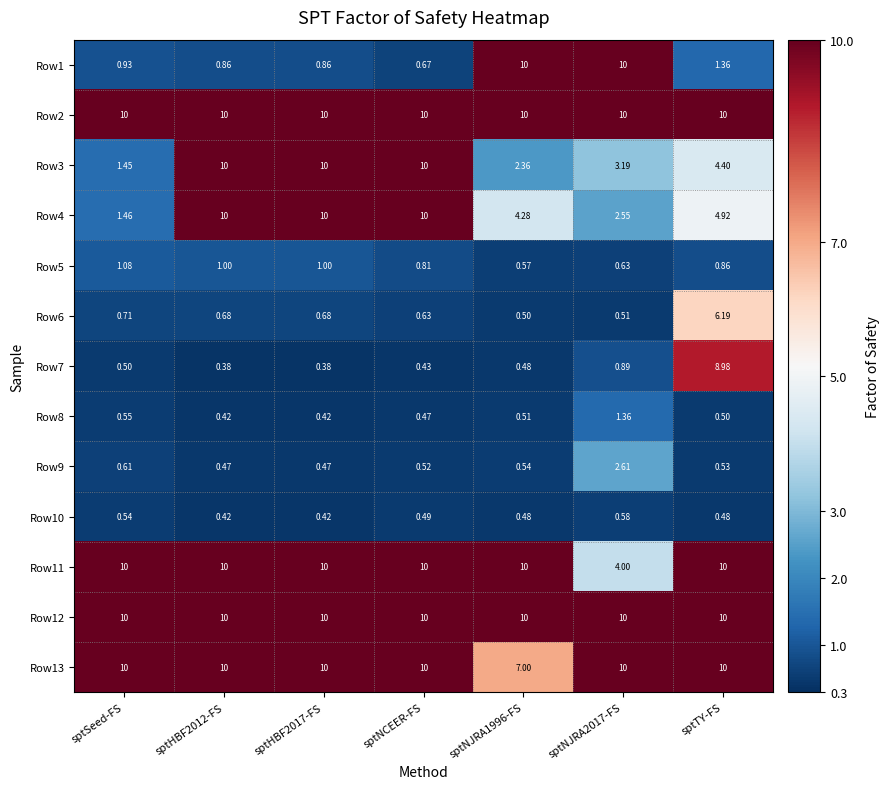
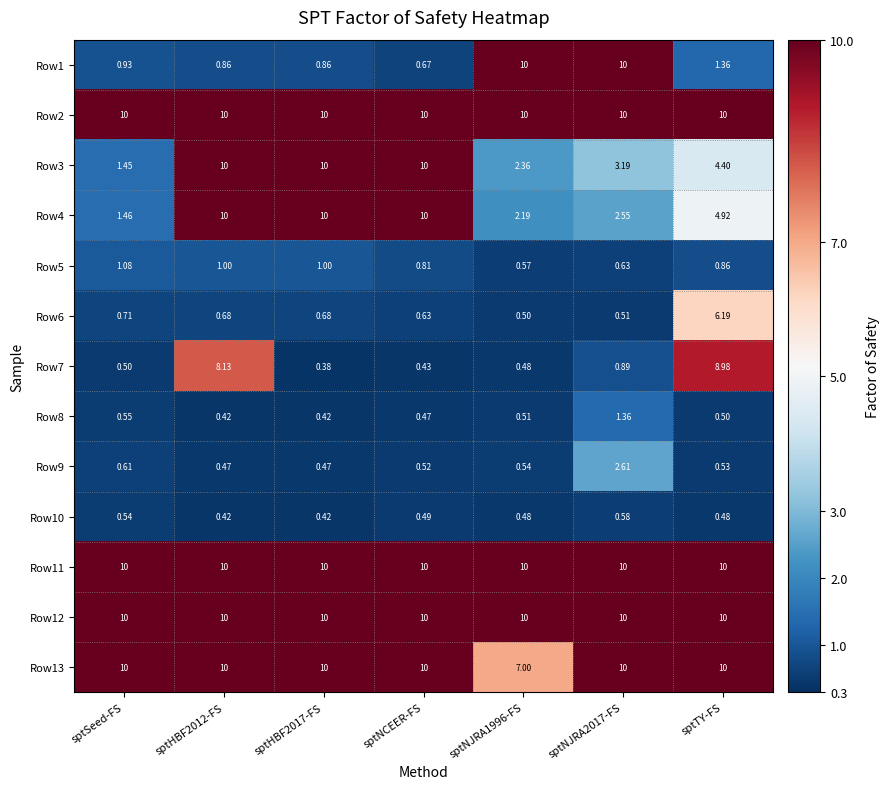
  {
    "Row1": {
      "sptSeed-FS": 0.93,
      "sptHBF2012-FS": 0.86,
      "sptHBF2017-FS": 0.86,
      "sptNCEER-FS": 0.67,
      "sptNJRA1996-FS": 10,
      "sptNJRA2017-FS": 10,
      "sptTY-FS": 1.36
    },
    "Row2": {
      "sptSeed-FS": 10,
      "sptHBF2012-FS": 10,
      "sptHBF2017-FS": 10,
      "sptNCEER-FS": 10,
      "sptNJRA1996-FS": 10,
      "sptNJRA2017-FS": 10,
      "sptTY-FS": 10
    },
    "Row3": {
      "sptSeed-FS": 1.45,
      "sptHBF2012-FS": 10,
      "sptHBF2017-FS": 10,
      "sptNCEER-FS": 10,
      "sptNJRA1996-FS": 2.36,
      "sptNJRA2017-FS": 3.19,
      "sptTY-FS": 4.40
    },
    "Row4": {
      "sptSeed-FS": 1.46,
      "sptHBF2012-FS": 10,
      "sptHBF2017-FS": 10,
      "sptNCEER-FS": 10,
-     "sptNJRA1996-FS": 4.28,
+     "sptNJRA1996-FS": 2.19,
      "sptNJRA2017-FS": 2.55,
      "sptTY-FS": 4.92
    },
    "Row5": {
      "sptSeed-FS": 1.08,
      "sptHBF2012-FS": 1.00,
      "sptHBF2017-FS": 1.00,
      "sptNCEER-FS": 0.81,
      "sptNJRA1996-FS": 0.57,
      "sptNJRA2017-FS": 0.63,
      "sptTY-FS": 0.86
    },
    "Row6": {
      "sptSeed-FS": 0.71,
      "sptHBF2012-FS": 0.68,
      "sptHBF2017-FS": 0.68,
      "sptNCEER-FS": 0.63,
      "sptNJRA1996-FS": 0.50,
      "sptNJRA2017-FS": 0.51,
      "sptTY-FS": 6.19
    },
    "Row7": {
      "sptSeed-FS": 0.50,
-     "sptHBF2012-FS": 0.38,
+     "sptHBF2012-FS": 8.13,
      "sptHBF2017-FS": 0.38,
      "sptNCEER-FS": 0.43,
      "sptNJRA1996-FS": 0.48,
      "sptNJRA2017-FS": 0.89,
      "sptTY-FS": 8.98
    },
    "Row8": {
      "sptSeed-FS": 0.55,
      "sptHBF2012-FS": 0.42,
      "sptHBF2017-FS": 0.42,
      "sptNCEER-FS": 0.47,
      "sptNJRA1996-FS": 0.51,
      "sptNJRA2017-FS": 1.36,
      "sptTY-FS": 0.50
    },
    "Row9": {
      "sptSeed-FS": 0.61,
      "sptHBF2012-FS": 0.47,
      "sptHBF2017-FS": 0.47,
      "sptNCEER-FS": 0.52,
      "sptNJRA1996-FS": 0.54,
      "sptNJRA2017-FS": 2.61,
      "sptTY-FS": 0.53
    },
    "Row10": {
      "sptSeed-FS": 0.54,
      "sptHBF2012-FS": 0.42,
      "sptHBF2017-FS": 0.42,
      "sptNCEER-FS": 0.49,
      "sptNJRA1996-FS": 0.48,
      "sptNJRA2017-FS": 0.58,
      "sptTY-FS": 0.48
    },
    "Row11": {
      "sptSeed-FS": 10,
      "sptHBF2012-FS": 10,
      "sptHBF2017-FS": 10,
      "sptNCEER-FS": 10,
      "sptNJRA1996-FS": 10,
-     "sptNJRA2017-FS": 4.00,
+     "sptNJRA2017-FS": 10,
      "sptTY-FS": 10
    },
    "Row12": {
      "sptSeed-FS": 10,
      "sptHBF2012-FS": 10,
      "sptHBF2017-FS": 10,
      "sptNCEER-FS": 10,
      "sptNJRA1996-FS": 10,
      "sptNJRA2017-FS": 10,
      "sptTY-FS": 10
    },
    "Row13": {
      "sptSeed-FS": 10,
      "sptHBF2012-FS": 10,
      "sptHBF2017-FS": 10,
      "sptNCEER-FS": 10,
      "sptNJRA1996-FS": 7.00,
      "sptNJRA2017-FS": 10,
      "sptTY-FS": 10
    }
  }
